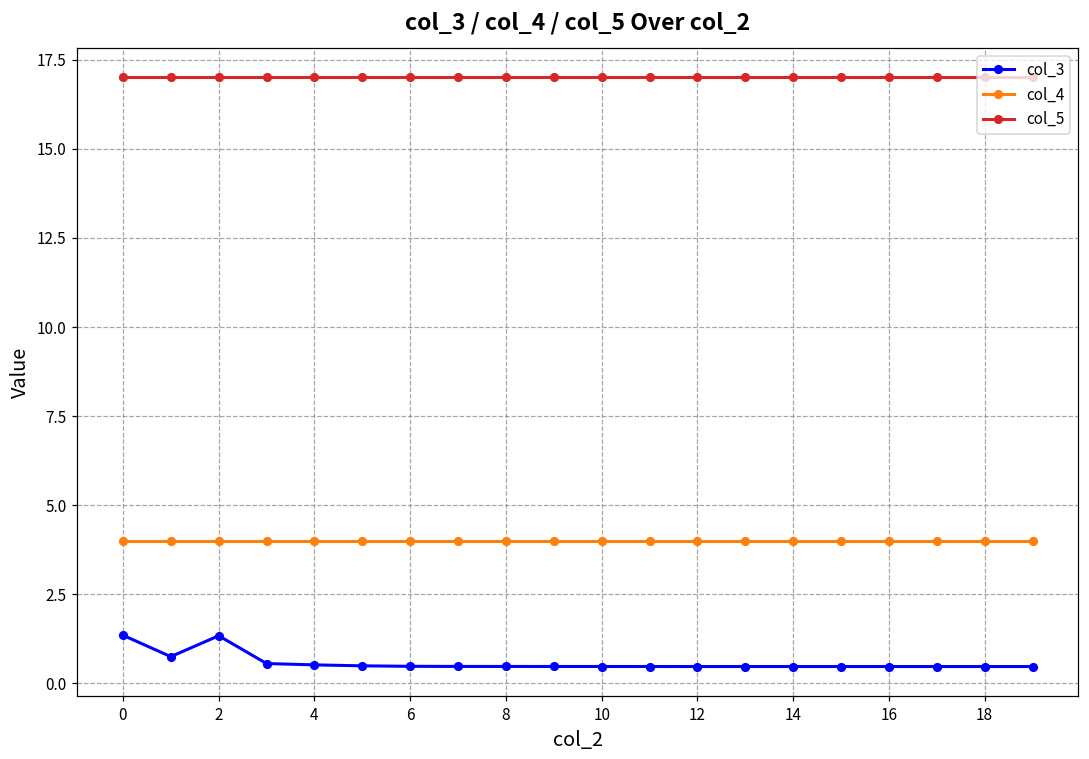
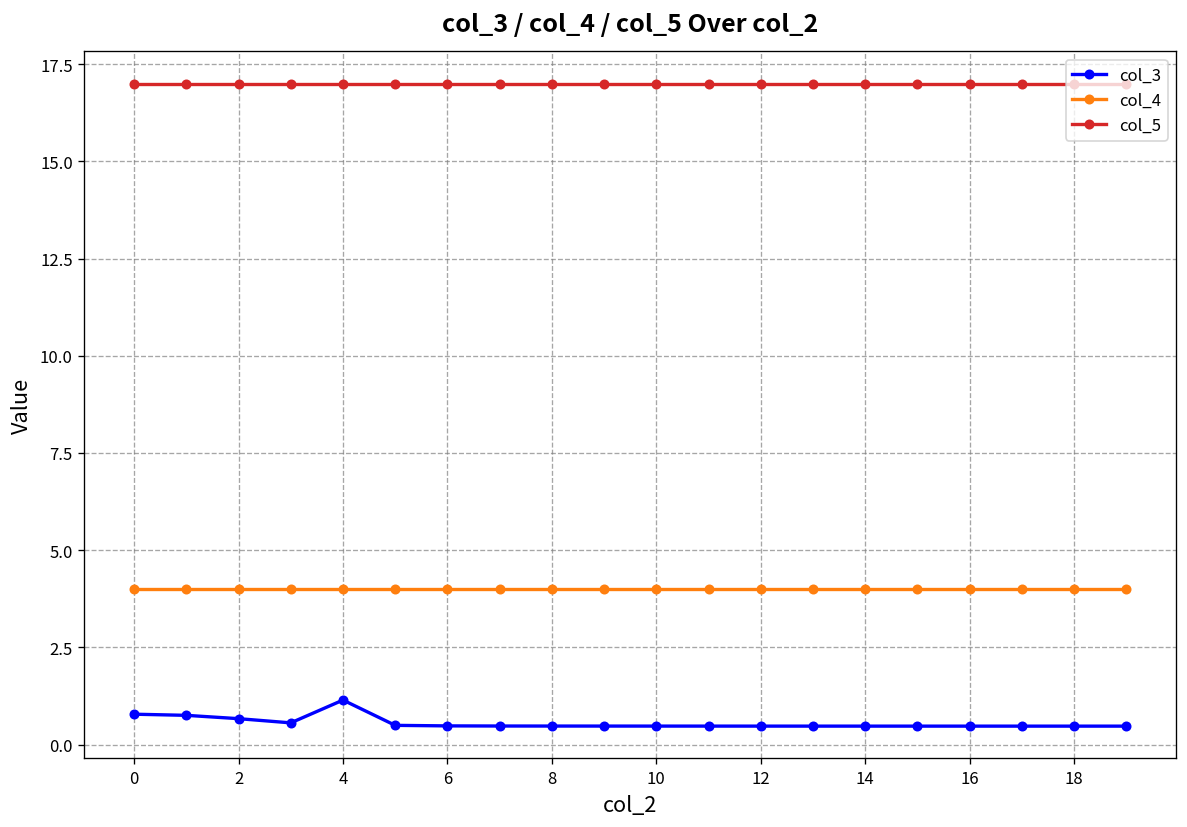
  {
    "col_3": {
-     "0": 1.4,
-     "2": 1.3,
-     "4": 0.5,
+     "0": 0.8,
+     "2": 0.7,
+     "4": 1.1,
      "6": 0.5,
      "8": 0.5,
      "10": 0.5,
      "12": 0.5,
      "14": 0.5,
      "16": 0.5,
      "18": 0.5
    },
    "col_4": {
      "0": 4.0,
      "2": 4.0,
      "4": 4.0,
      "6": 4.0,
      "8": 4.0,
      "10": 4.0,
      "12": 4.0,
      "14": 4.0,
      "16": 4.0,
      "18": 4.0
    },
    "col_5": {
      "0": 17.0,
      "2": 17.0,
      "4": 17.0,
      "6": 17.0,
      "8": 17.0,
      "10": 17.0,
      "12": 17.0,
      "14": 17.0,
      "16": 17.0
    }
  }
